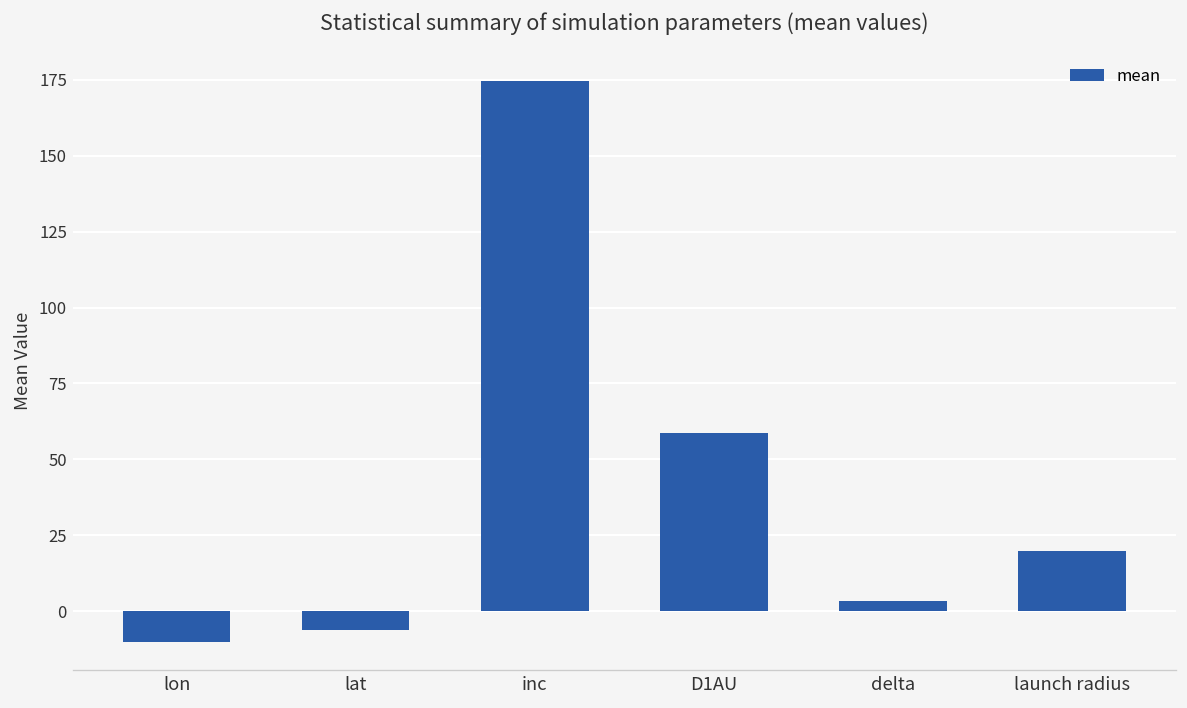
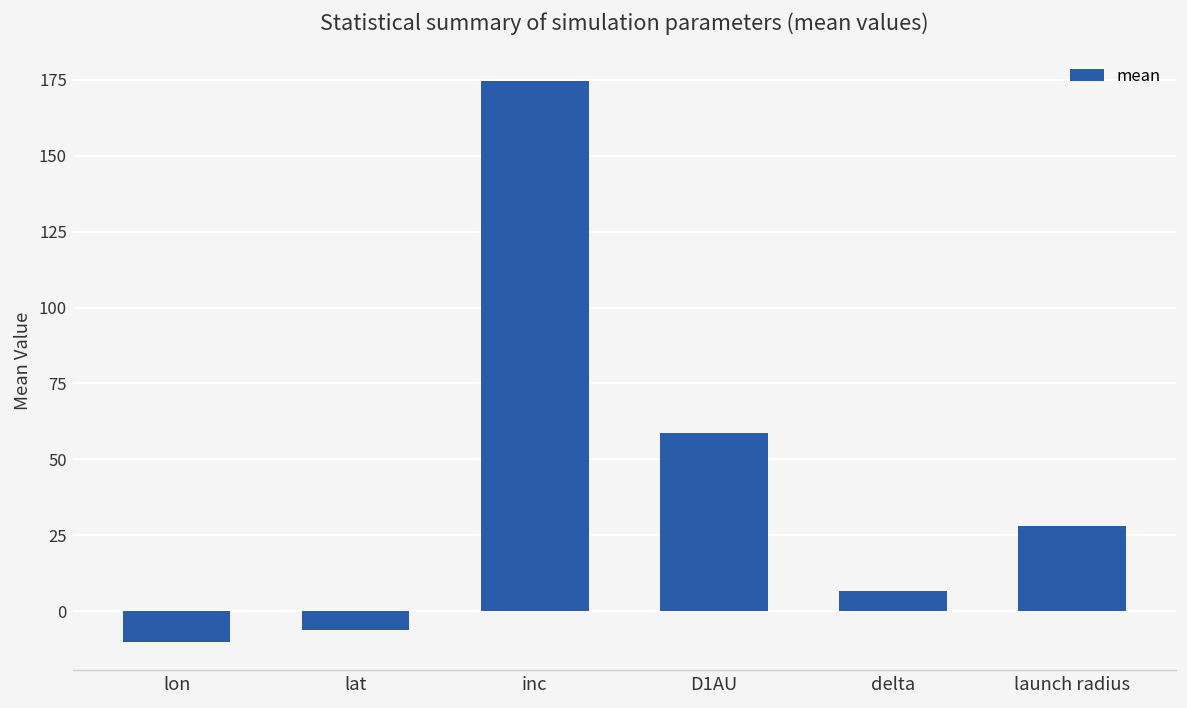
  {
    "lon": -10,
    "lat": -6,
    "inc": 175,
    "D1AU": 59,
-   "delta": 3,
-   "launch radius": 20
+   "delta": 6,
+   "launch radius": 28
  }
